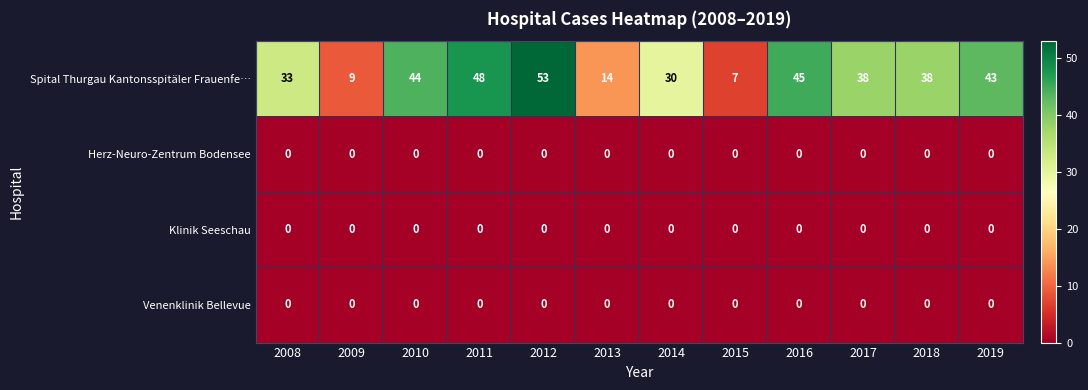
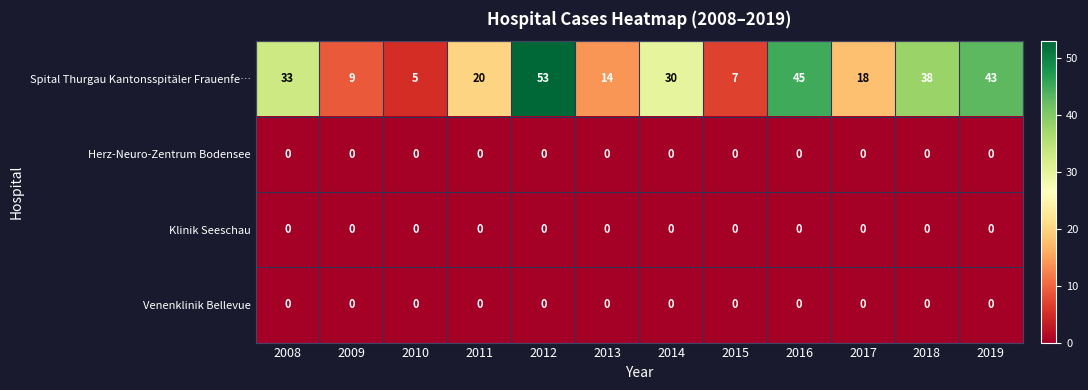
  {
    "Spital Thurgau Kantonsspitäler Frauenfe…": {
      "2008": 33,
      "2009": 9,
-     "2010": 44,
-     "2011": 48,
+     "2010": 5,
+     "2011": 20,
      "2012": 53,
      "2013": 14,
      "2014": 30,
      "2015": 7,
      "2016": 45,
-     "2017": 38,
+     "2017": 18,
      "2018": 38,
      "2019": 43
    },
    "Herz-Neuro-Zentrum Bodensee": {
      "2008": 0,
      "2009": 0,
      "2010": 0,
      "2011": 0,
      "2012": 0,
      "2013": 0,
      "2014": 0,
      "2015": 0,
      "2016": 0,
      "2017": 0,
      "2018": 0,
      "2019": 0
    },
    "Klinik Seeschau": {
      "2008": 0,
      "2009": 0,
      "2010": 0,
      "2011": 0,
      "2012": 0,
      "2013": 0,
      "2014": 0,
      "2015": 0,
      "2016": 0,
      "2017": 0,
      "2018": 0,
      "2019": 0
    },
    "Venenklinik Bellevue": {
      "2008": 0,
      "2009": 0,
      "2010": 0,
      "2011": 0,
      "2012": 0,
      "2013": 0,
      "2014": 0,
      "2015": 0,
      "2016": 0,
      "2017": 0,
      "2018": 0,
      "2019": 0
    }
  }
